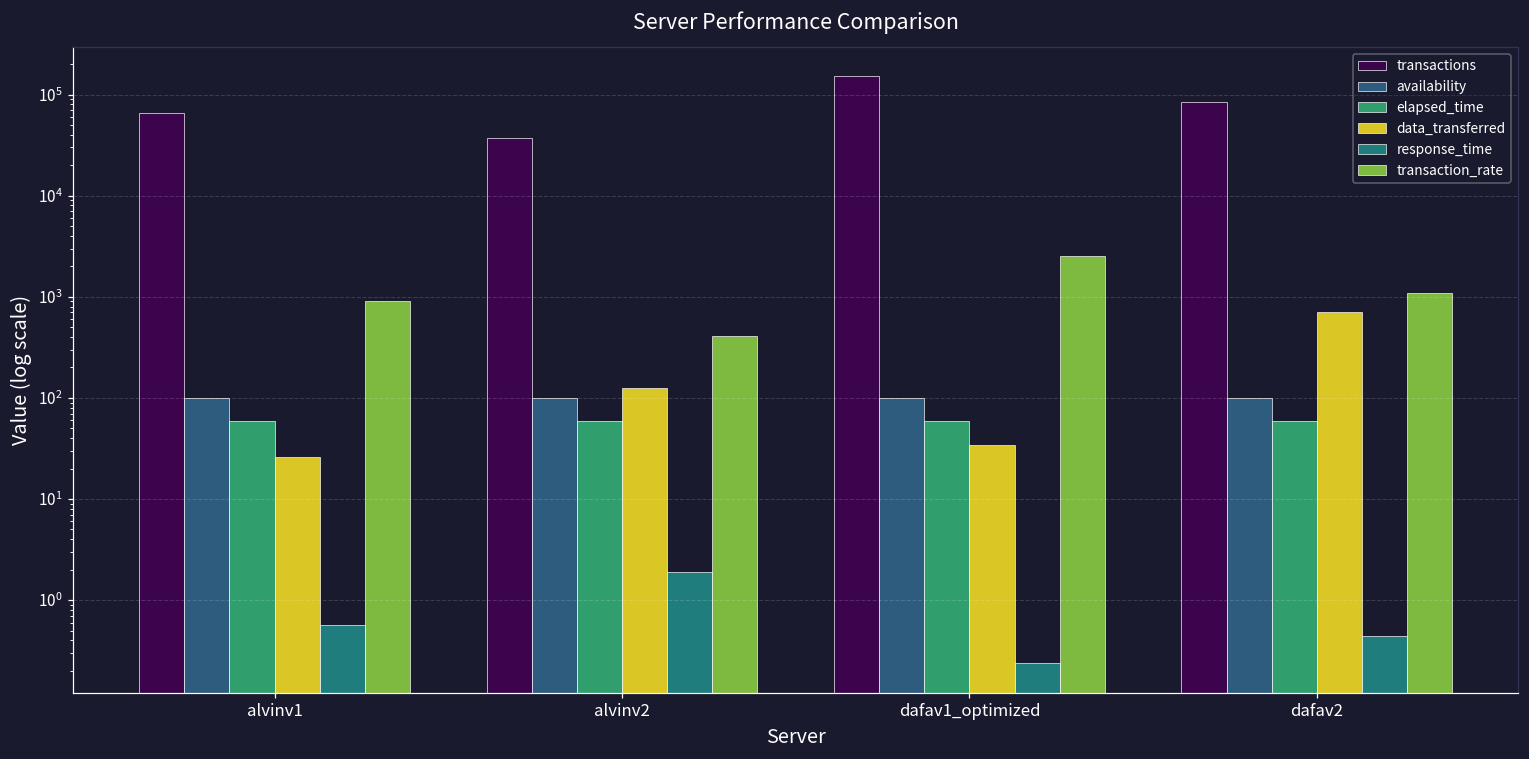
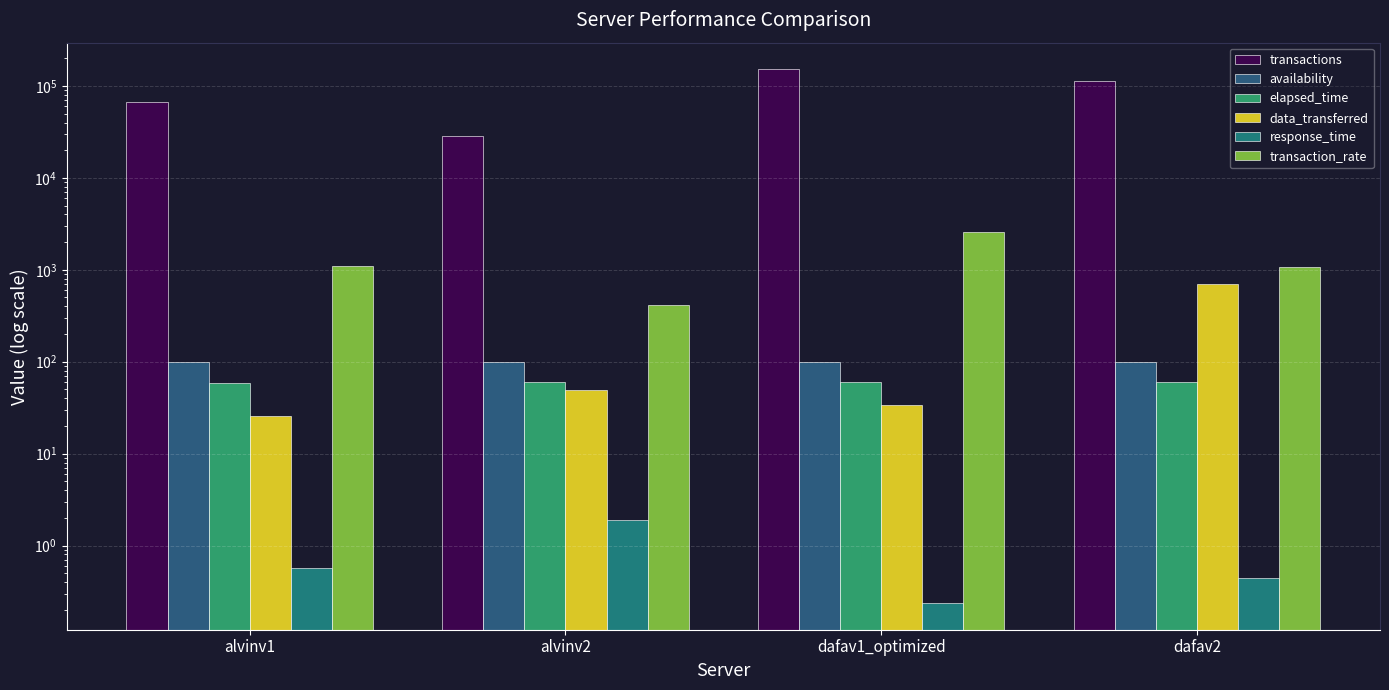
  {
    "transactions": {
      "alvinv1": 70000,
-     "alvinv2": 37000,
+     "alvinv2": 28000,
      "dafav1_optimized": 150000,
-     "dafav2": 90000
+     "dafav2": 110000
    },
    "data_transferred": {
      "alvinv1": 26,
-     "alvinv2": 120,
+     "alvinv2": 50,
      "dafav1_optimized": 34,
      "dafav2": 700
    },
    "transaction_rate": {
-     "alvinv1": 900,
+     "alvinv1": 1100,
      "alvinv2": 400,
      "dafav1_optimized": 2600,
      "dafav2": 1100
    }
  }
